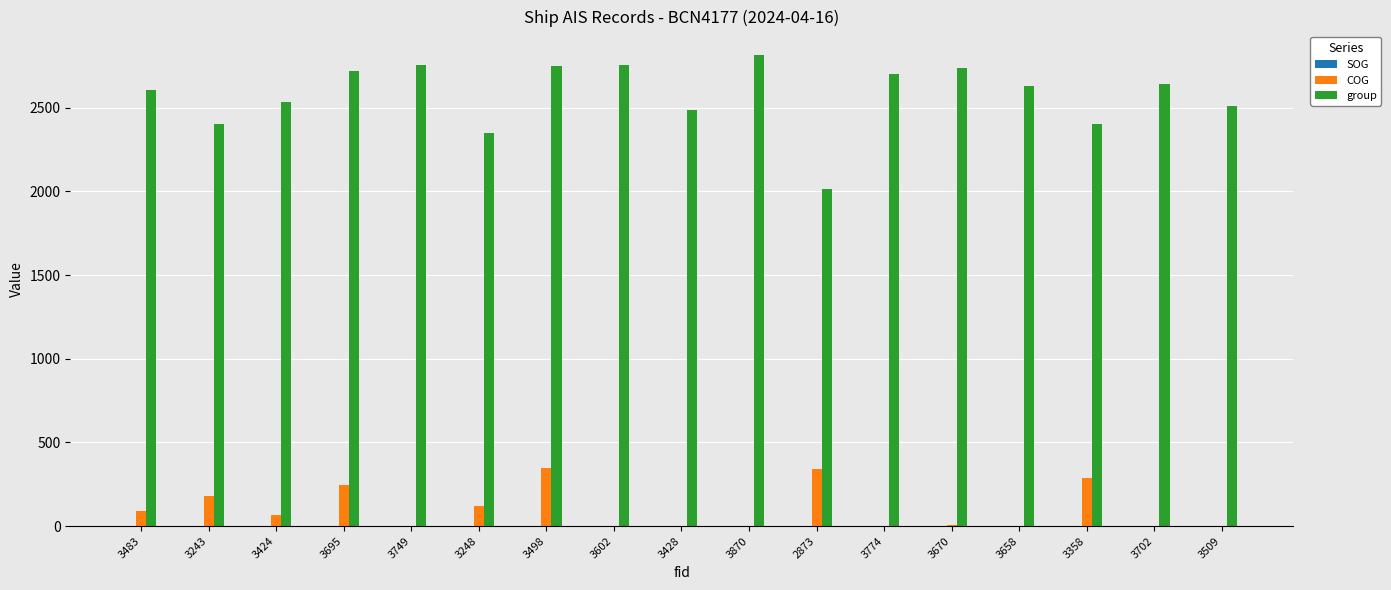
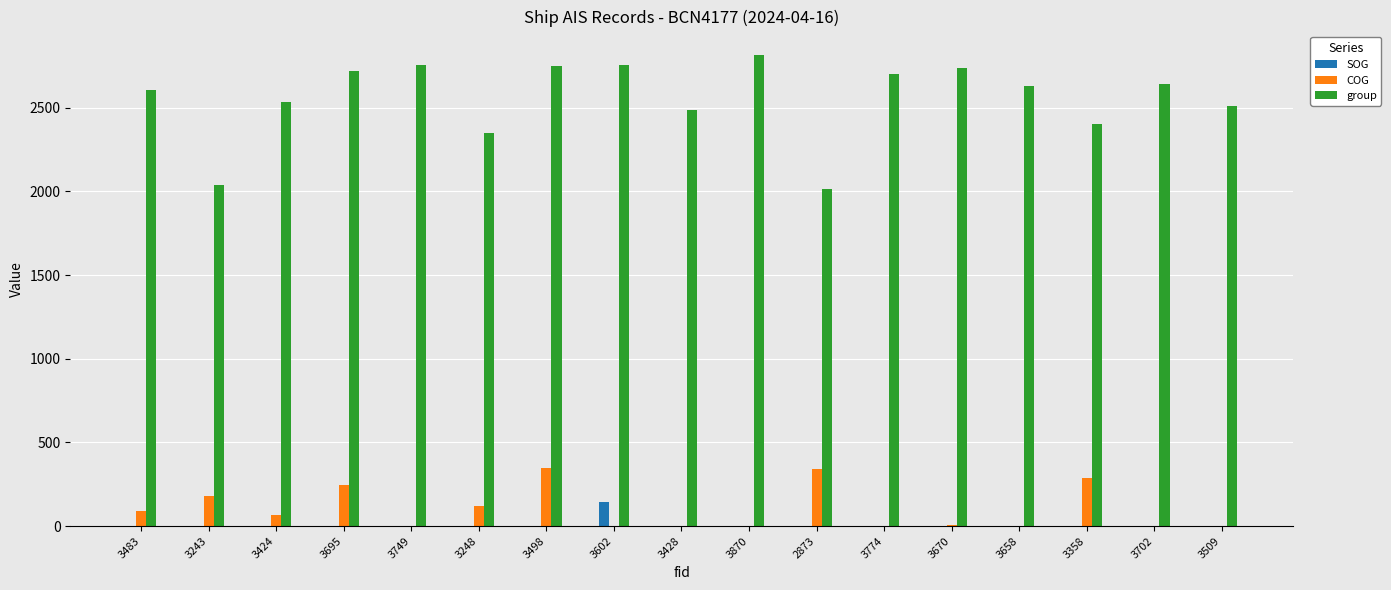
  {
    "SOG": {
      "3695": 0,
      "3749": 0,
-     "3602": 0,
+     "3602": 150,
      "3870": 0,
      "2873": 0,
      "3774": 0,
      "3670": 0,
      "3658": 0,
      "3358": 0,
      "3702": 0,
      "3509": 0
    },
    "COG": {
      "3483": 90,
      "3243": 180,
      "3424": 60,
      "3695": 250,
      "3749": 0,
      "3248": 120,
      "3498": 350,
      "3602": 0,
      "3428": 0,
      "3870": 0,
      "2873": 340,
      "3774": 0,
      "3658": 0,
      "3358": 290,
      "3702": 0,
      "3509": 0
    },
    "group": {
      "3483": 2610,
-     "3243": 2400,
+     "3243": 2040,
      "3424": 2540,
      "3695": 2720,
      "3749": 2760,
      "3248": 2350,
      "3498": 2750,
      "3602": 2760,
      "3428": 2490,
      "3870": 2820,
      "2873": 2020,
      "3774": 2700,
      "3670": 2740,
      "3658": 2630,
      "3358": 2400,
      "3702": 2640,
      "3509": 2510
    }
  }
